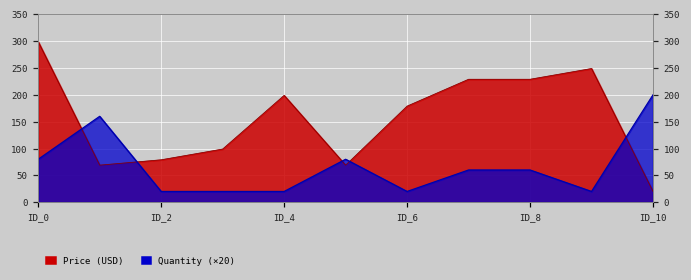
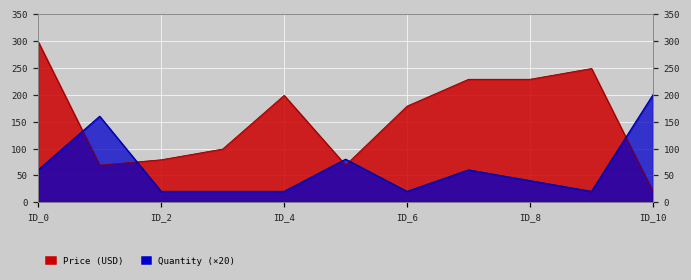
  {
    "Quantity (×20)": {
-     "ID_0": 80,
+     "ID_0": 60,
      "ID_2": 20,
      "ID_4": 20,
      "ID_6": 20,
-     "ID_8": 60,
+     "ID_8": 40,
      "ID_10": 200
    }
  }
